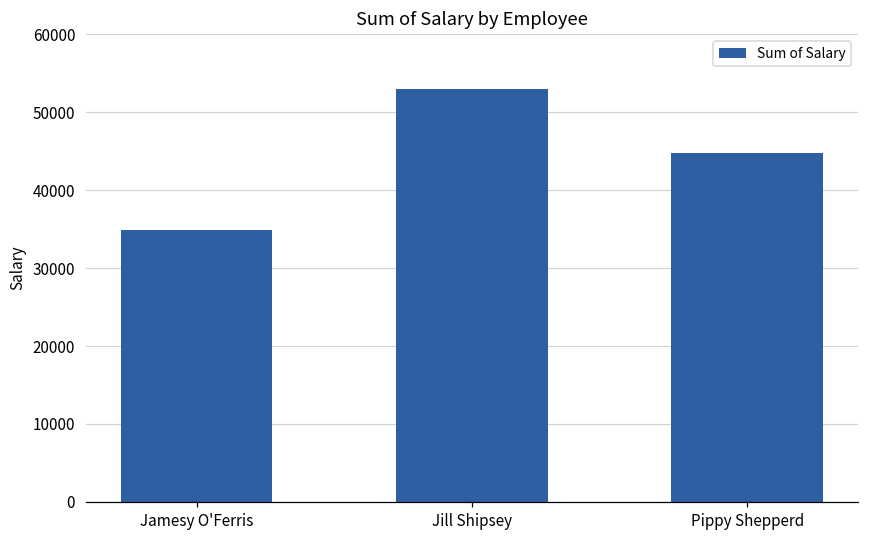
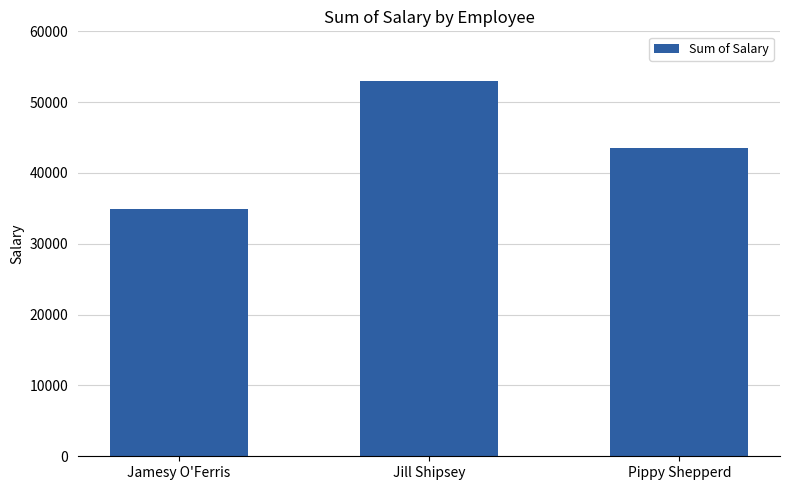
  {
    "Jamesy O'Ferris": 35000,
    "Jill Shipsey": 53000,
-   "Pippy Shepperd": 45000
+   "Pippy Shepperd": 44000
  }
